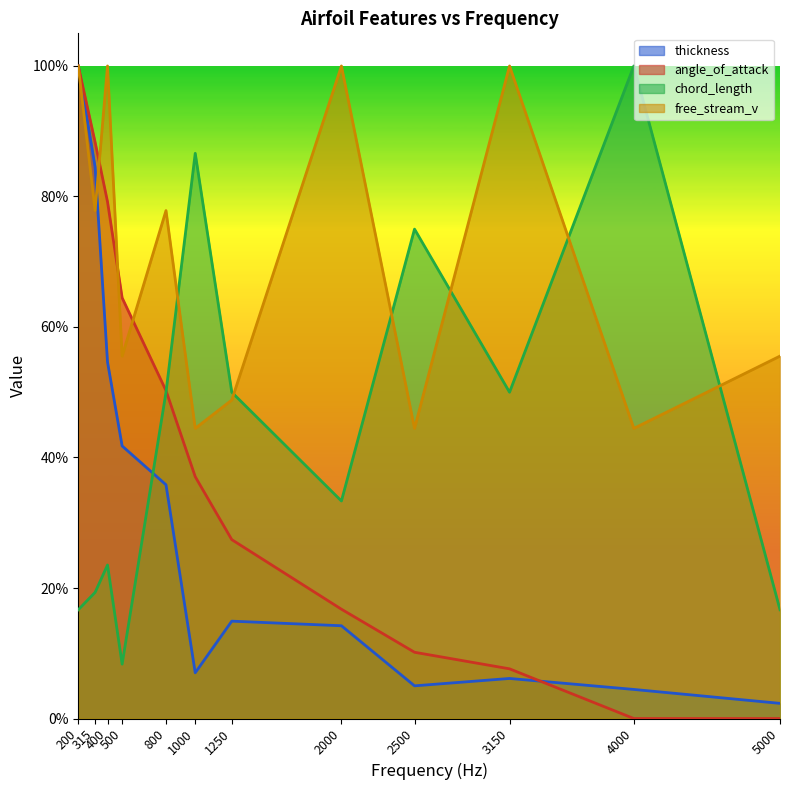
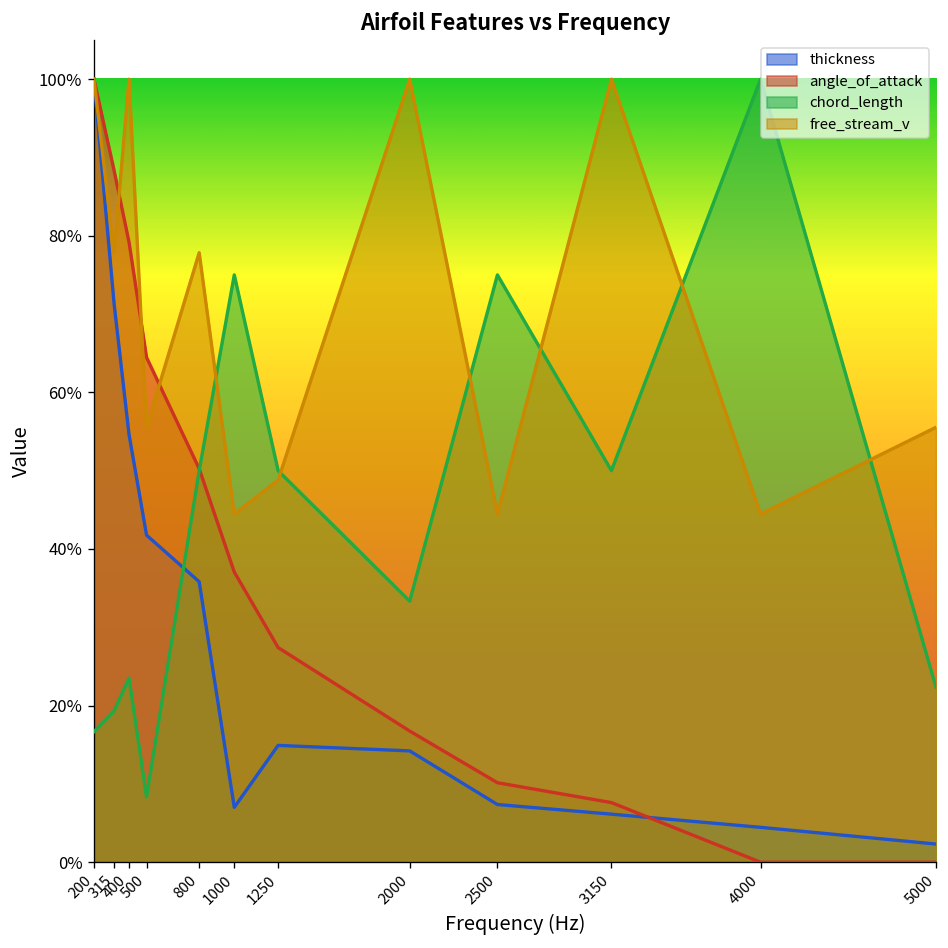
  {
    "thickness": {
-     "315": "85%",
+     "315": "71%",
      "400": "55%",
      "500": "42%",
      "800": "36%",
      "1000": "7%",
      "1250": "15%",
      "2000": "14%",
-     "2500": "5%",
+     "2500": "7%",
      "3150": "6%",
      "4000": "4%",
      "5000": "2%"
    },
    "angle_of_attack": {
      "315": "88%",
      "400": "79%",
      "500": "64%",
      "1000": "37%",
      "1250": "27%",
      "2000": "17%",
      "2500": "10%",
      "3150": "8%",
      "4000": "0%",
      "5000": "0%"
    },
    "chord_length": {
      "200": "17%",
      "315": "19%",
      "400": "24%",
      "500": "8%",
-     "1000": "87%",
+     "1000": "75%",
      "1250": "50%",
      "2000": "33%",
      "2500": "75%",
      "3150": "50%",
      "4000": "100%",
-     "5000": "17%"
+     "5000": "22%"
    },
    "free_stream_v": {
      "315": "78%",
      "400": "100%",
      "500": "56%",
      "800": "78%",
      "1000": "44%",
      "1250": "49%",
      "2000": "100%",
      "2500": "44%",
      "3150": "100%",
      "4000": "44%",
      "5000": "56%"
    }
  }
